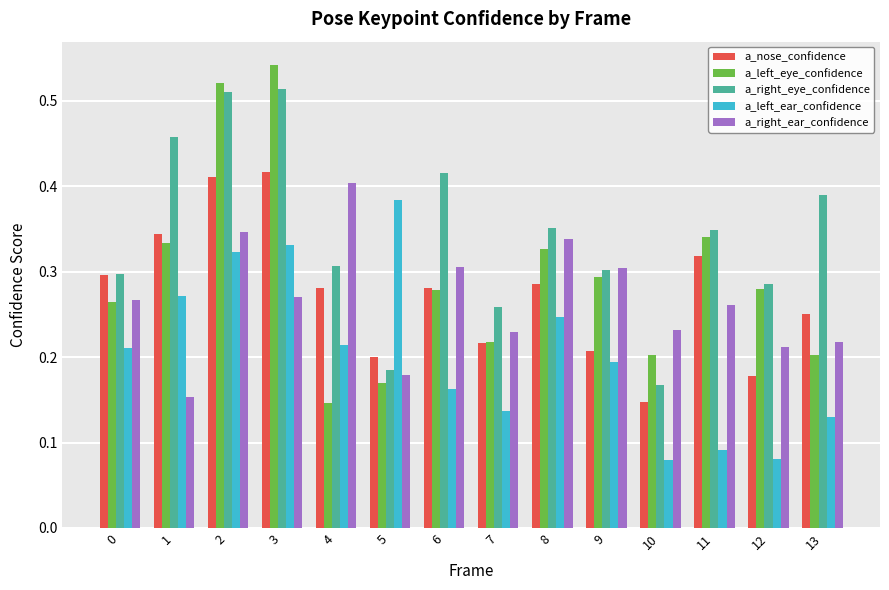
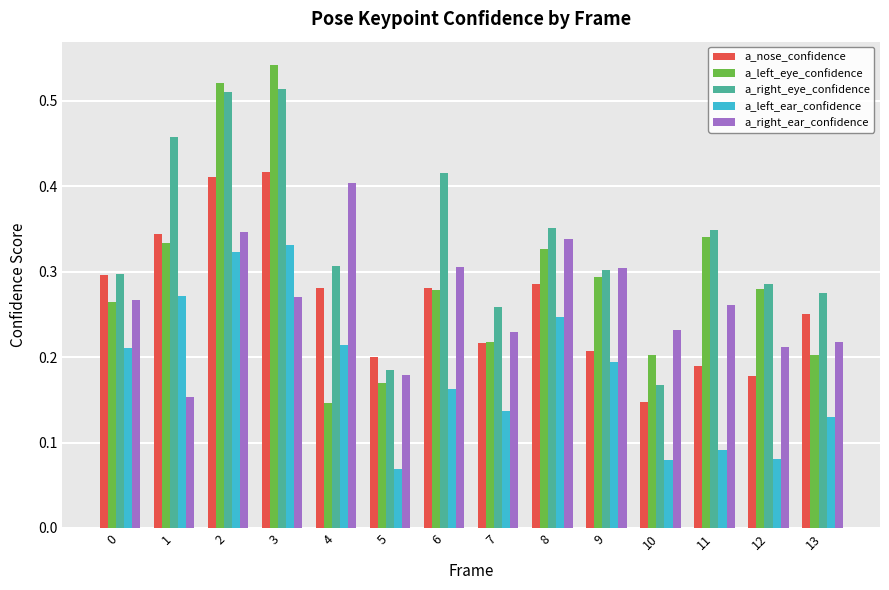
  {
    "a_nose_confidence": {
      "0": 0.30,
      "1": 0.34,
      "2": 0.41,
      "3": 0.42,
      "4": 0.28,
      "5": 0.20,
      "6": 0.28,
      "7": 0.22,
      "8": 0.29,
      "9": 0.21,
      "10": 0.15,
-     "11": 0.32,
+     "11": 0.19,
      "12": 0.18,
      "13": 0.25
    },
    "a_left_eye_confidence": {
      "0": 0.26,
      "1": 0.33,
      "2": 0.52,
      "3": 0.54,
      "4": 0.15,
      "5": 0.17,
      "6": 0.28,
      "7": 0.22,
      "8": 0.33,
      "9": 0.29,
      "10": 0.20,
      "11": 0.34,
      "12": 0.28,
      "13": 0.20
    },
    "a_right_eye_confidence": {
      "0": 0.30,
      "1": 0.46,
      "2": 0.51,
      "3": 0.51,
      "4": 0.31,
      "5": 0.19,
      "6": 0.42,
      "7": 0.26,
      "8": 0.35,
      "9": 0.30,
      "10": 0.17,
      "11": 0.35,
      "12": 0.29,
-     "13": 0.39
+     "13": 0.27
    },
    "a_left_ear_confidence": {
      "0": 0.21,
      "1": 0.27,
      "2": 0.32,
      "3": 0.33,
      "4": 0.21,
-     "5": 0.38,
+     "5": 0.07,
      "6": 0.16,
      "7": 0.14,
      "8": 0.25,
      "9": 0.19,
      "10": 0.08,
      "11": 0.09,
      "12": 0.08,
      "13": 0.13
    },
    "a_right_ear_confidence": {
      "0": 0.27,
      "1": 0.15,
      "2": 0.35,
      "3": 0.27,
      "4": 0.40,
      "5": 0.18,
      "6": 0.30,
      "7": 0.23,
      "8": 0.34,
      "9": 0.30,
      "10": 0.23,
      "11": 0.26,
      "12": 0.21,
      "13": 0.22
    }
  }
